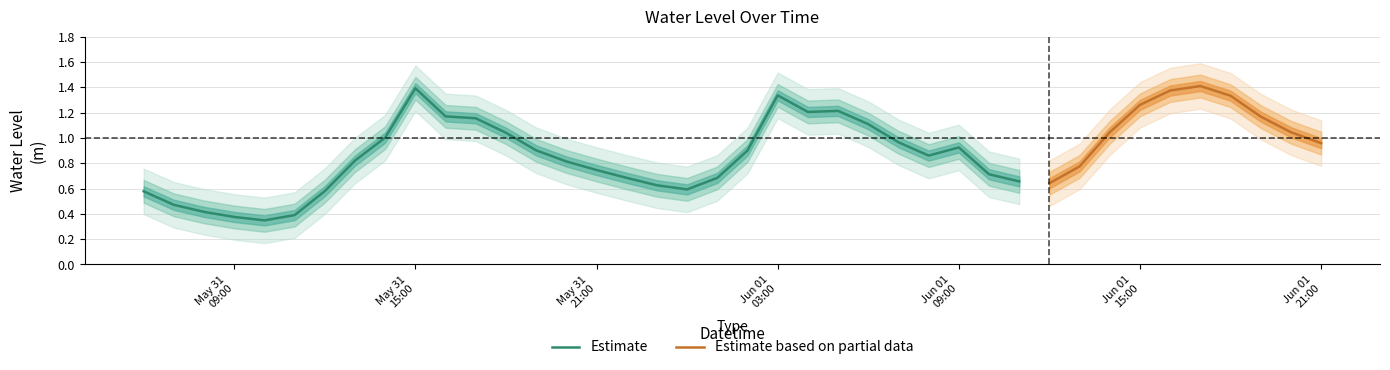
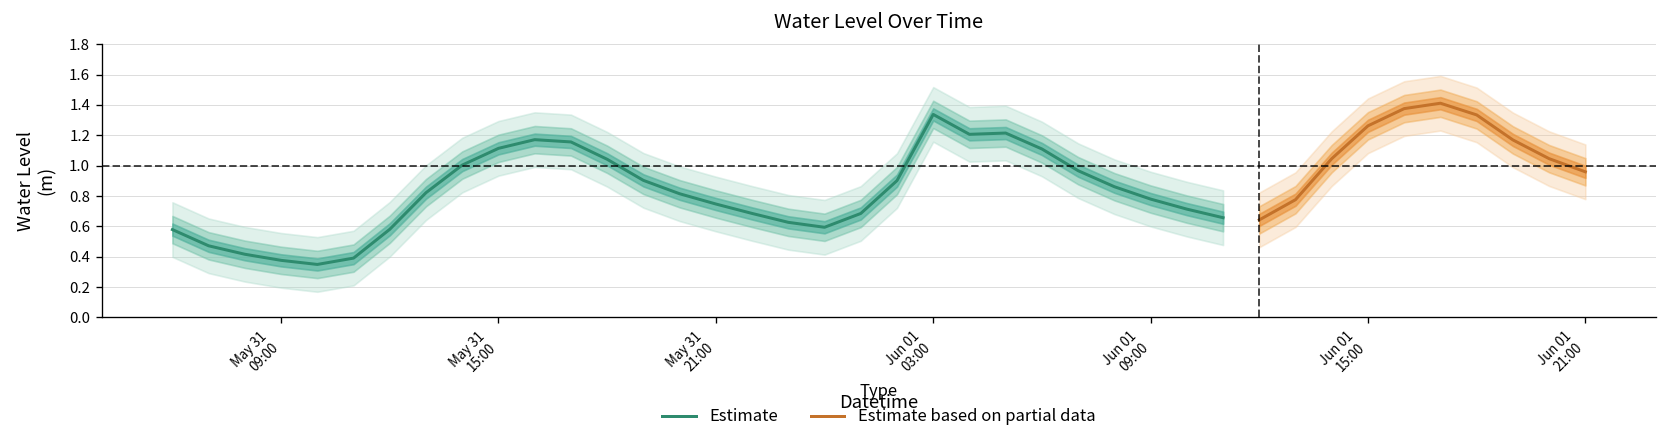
  {
    "Estimate": {
      "May 31 09:00": 0.38,
-     "May 31 15:00": 1.39,
+     "May 31 15:00": 1.11,
      "May 31 21:00": 0.75,
      "Jun 01 03:00": 1.34,
-     "Jun 01 09:00": 0.93
+     "Jun 01 09:00": 0.78
    }
  }
